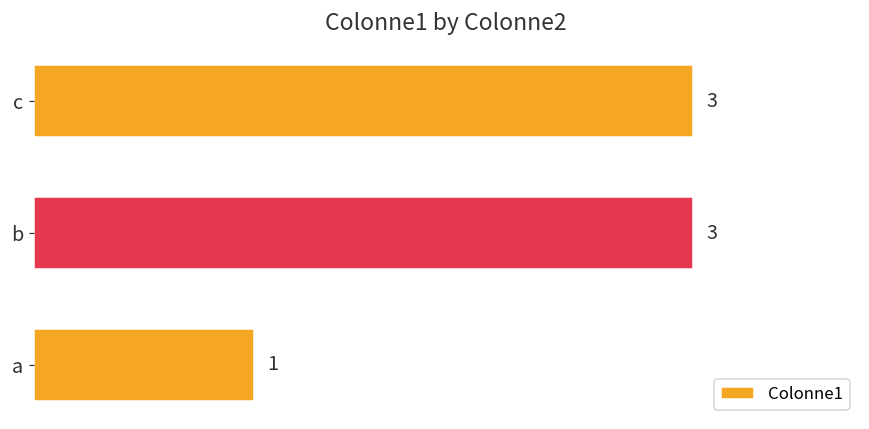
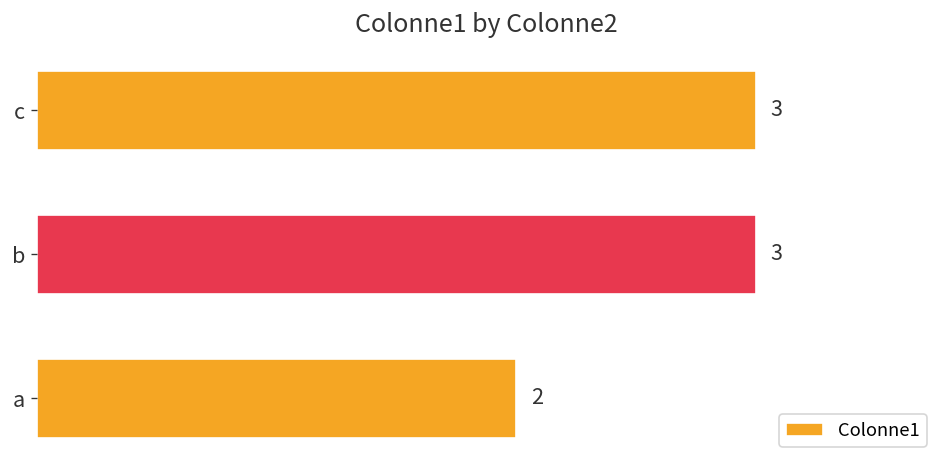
  {
    "c": 3,
    "b": 3,
-   "a": 1
+   "a": 2
  }
